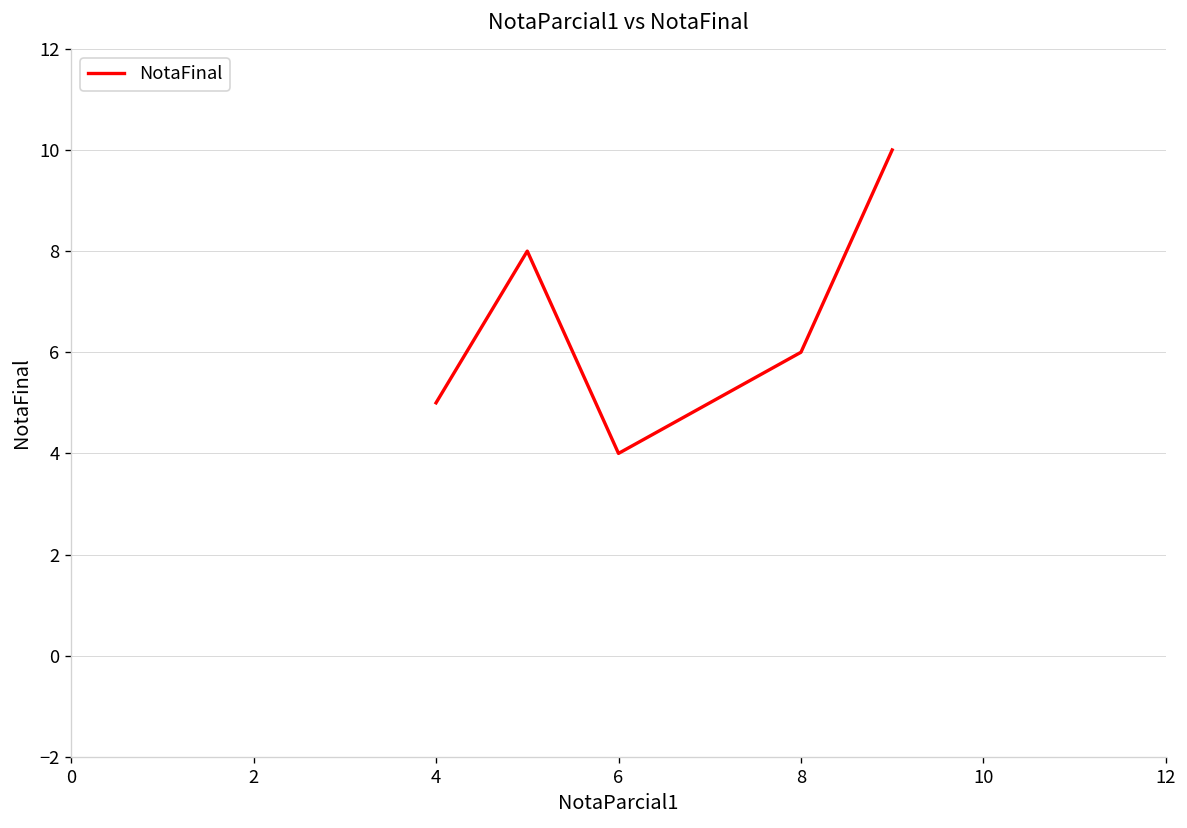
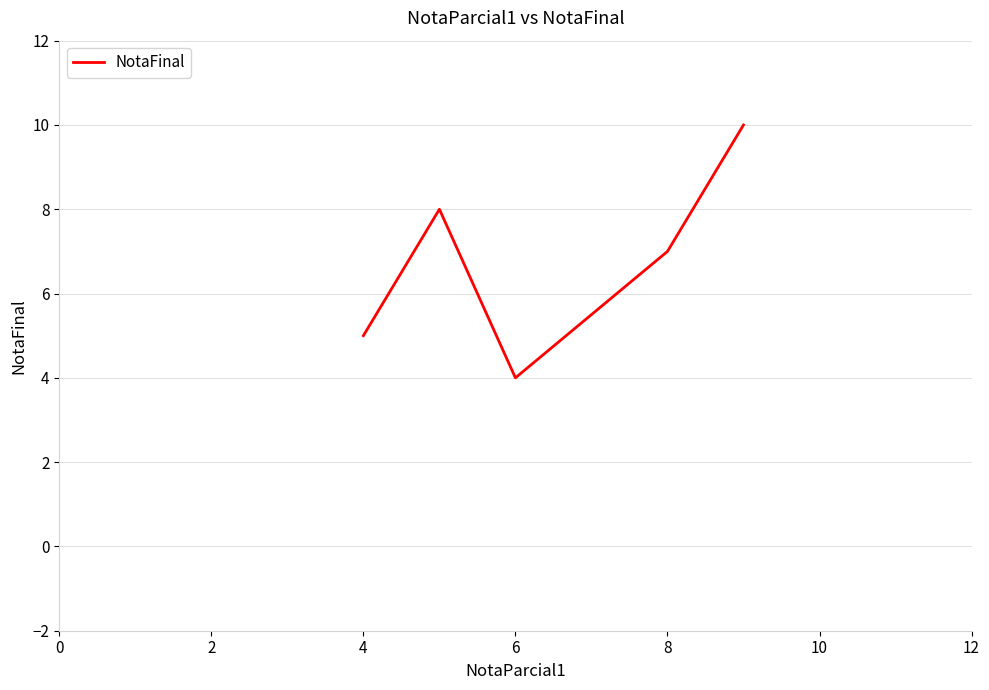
  {
    "4": 5,
    "6": 4,
-   "8": 6
+   "8": 7
  }
